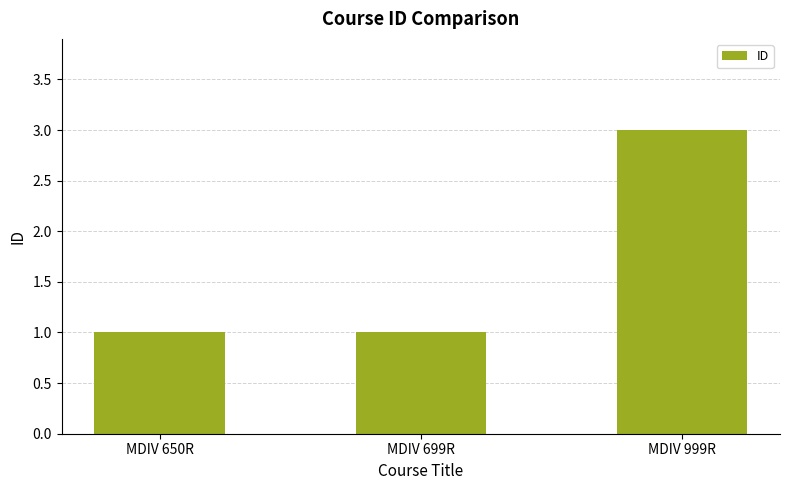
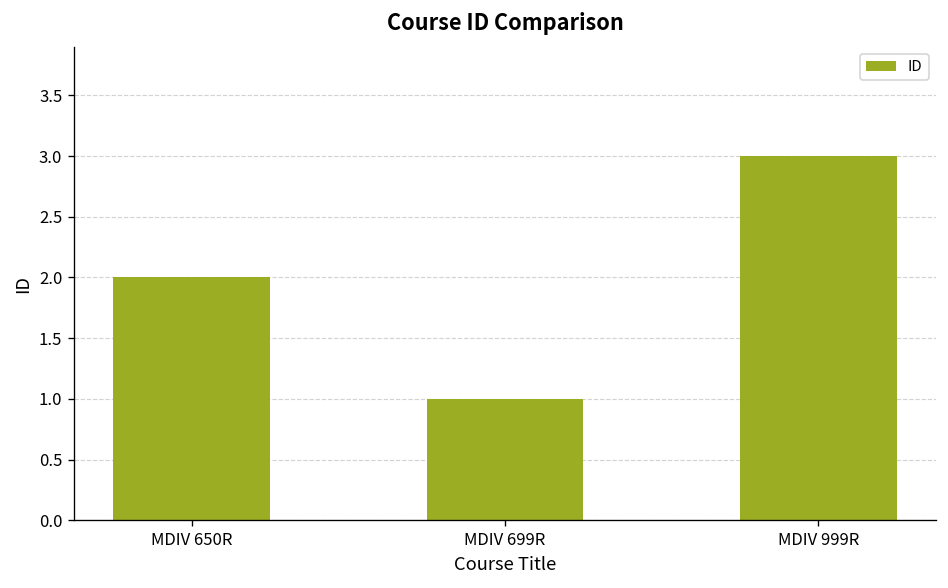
  {
-   "MDIV 650R": 1,
+   "MDIV 650R": 2,
    "MDIV 699R": 1,
    "MDIV 999R": 3
  }
